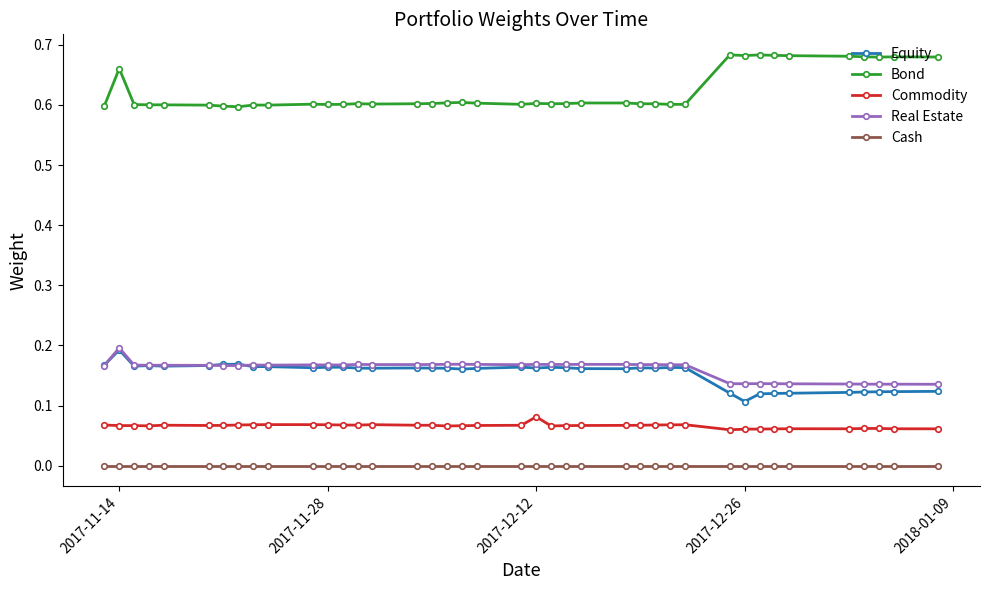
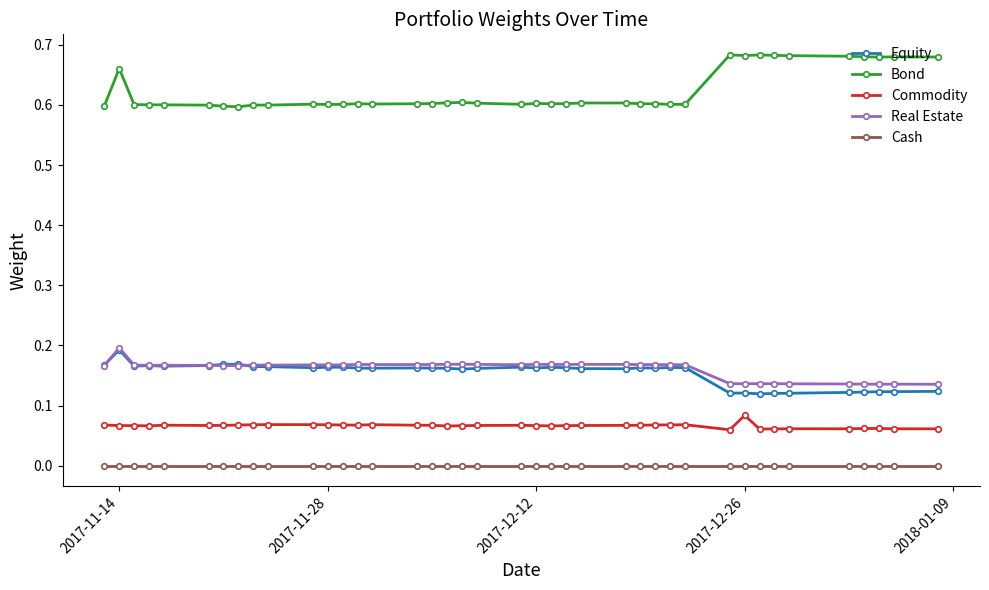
  {
    "Equity": {
      "2017-12-12": 0.16,
-     "2017-12-26": 0.11
+     "2017-12-26": 0.12
    },
    "Bond": {
      "2017-11-14": 0.66,
      "2017-11-28": 0.60,
      "2017-12-12": 0.60,
      "2017-12-26": 0.68
    },
    "Commodity": {
      "2017-11-14": 0.07,
      "2017-11-28": 0.07,
-     "2017-12-12": 0.08,
-     "2017-12-26": 0.06
+     "2017-12-12": 0.07,
+     "2017-12-26": 0.08
    },
    "Real Estate": {
      "2017-12-12": 0.17,
      "2017-12-26": 0.14
    },
    "Cash": {
      "2017-11-14": 0.00,
      "2017-11-28": 0.00,
      "2017-12-12": 0.00,
      "2017-12-26": 0.00
    }
  }
